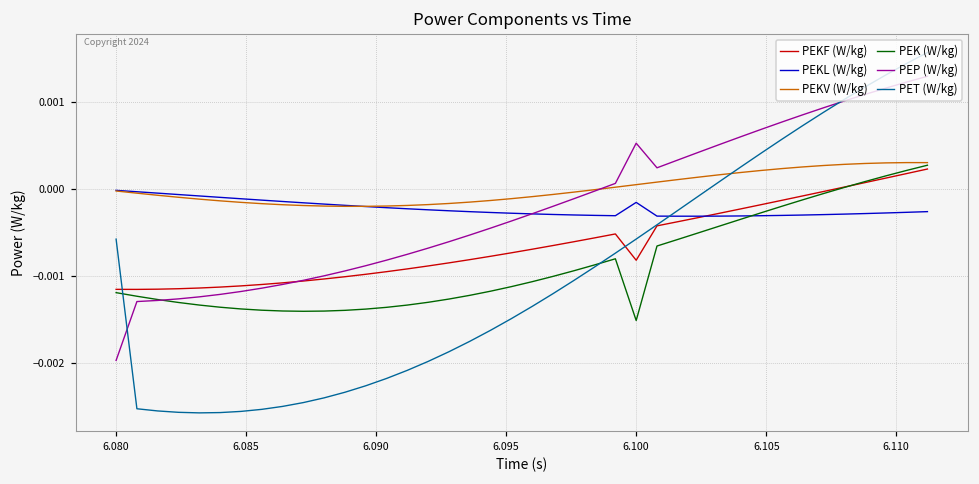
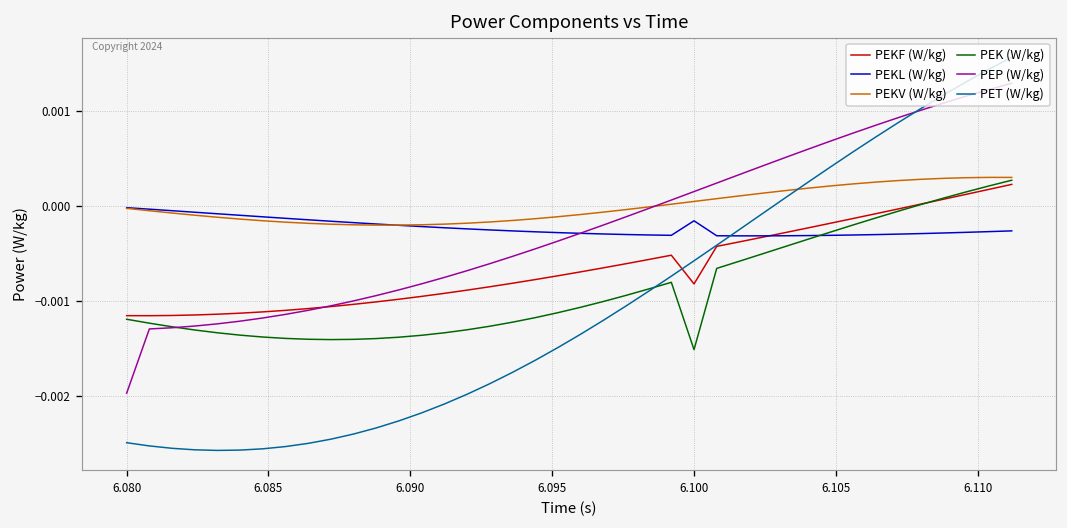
  {
    "PEKF (W/kg)": {
      "6.080": -0.0012,
      "6.100": -0.0008
    },
    "PEKL (W/kg)": {
      "6.100": -0.0002
    },
    "PEKV (W/kg)": {
      "6.100": 0.0001
    },
    "PEK (W/kg)": {
      "6.080": -0.0012,
      "6.100": -0.0015
    },
    "PEP (W/kg)": {
      "6.080": -0.0020,
-     "6.100": 0.0005
+     "6.100": 0.0002
    },
    "PET (W/kg)": {
-     "6.080": -0.0006,
+     "6.080": -0.0025,
      "6.100": -0.0006
    }
  }
